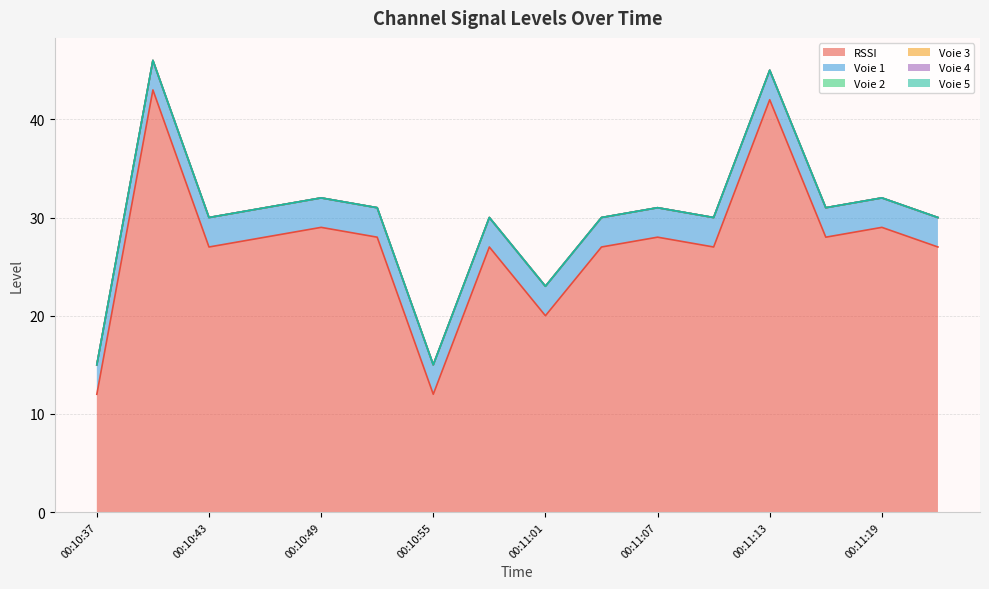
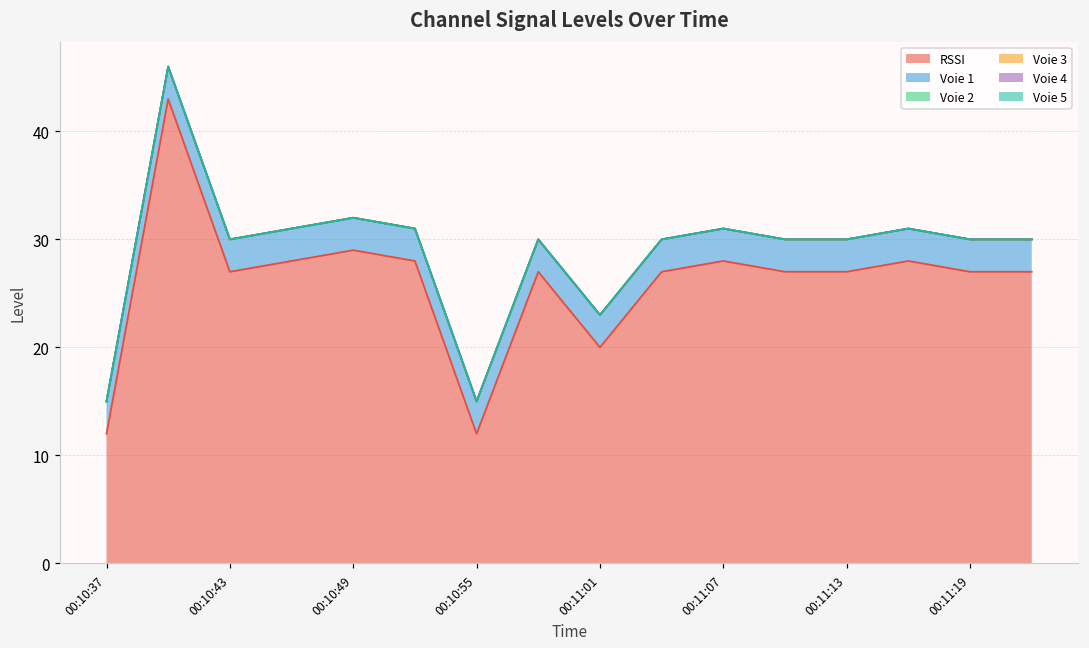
  {
    "RSSI": {
      "00:10:37": 12,
      "00:10:43": 27,
      "00:10:49": 29,
      "00:10:55": 12,
      "00:11:01": 20,
      "00:11:07": 28,
-     "00:11:13": 42,
-     "00:11:19": 29
+     "00:11:13": 27,
+     "00:11:19": 27
    }
  }
